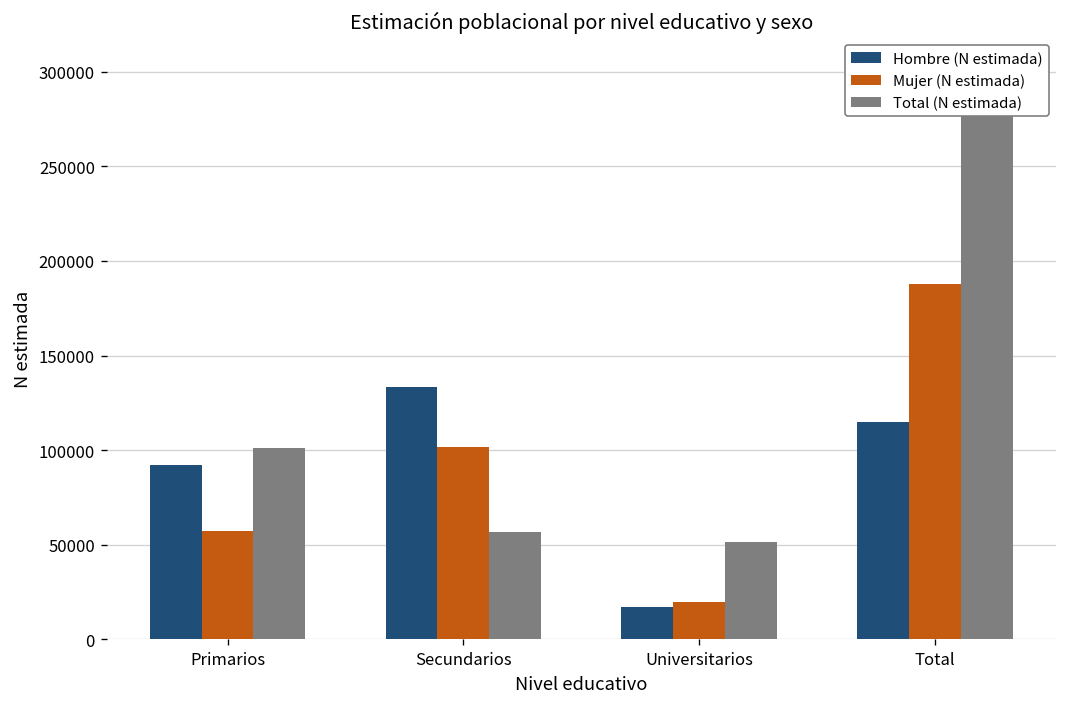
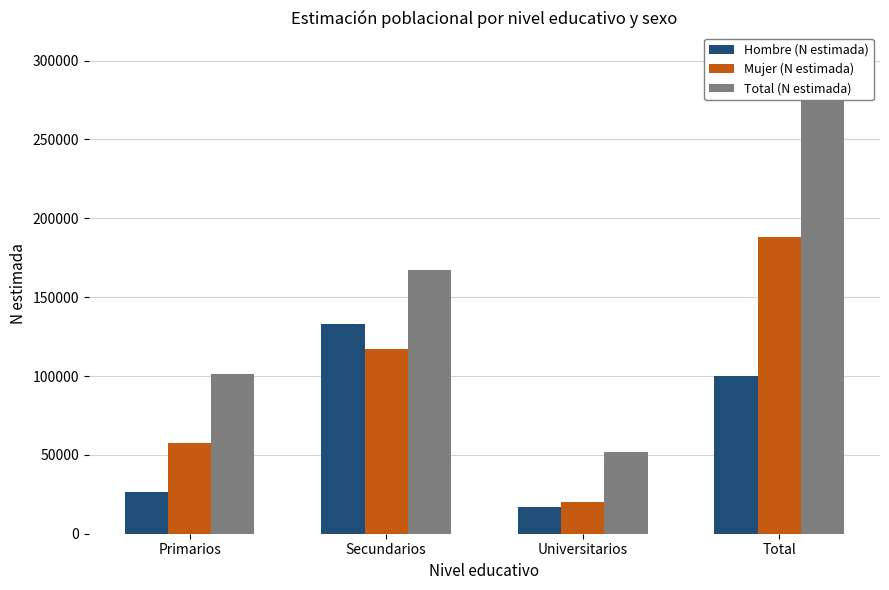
  {
    "Hombre (N estimada)": {
-     "Primarios": 92000,
+     "Primarios": 26000,
      "Secundarios": 133000,
      "Universitarios": 17000,
-     "Total": 115000
+     "Total": 100000
    },
    "Mujer (N estimada)": {
      "Primarios": 57000,
-     "Secundarios": 102000,
+     "Secundarios": 117000,
      "Universitarios": 20000,
      "Total": 188000
    },
    "Total (N estimada)": {
      "Primarios": 101000,
-     "Secundarios": 57000,
+     "Secundarios": 167000,
      "Universitarios": 52000
    }
  }
